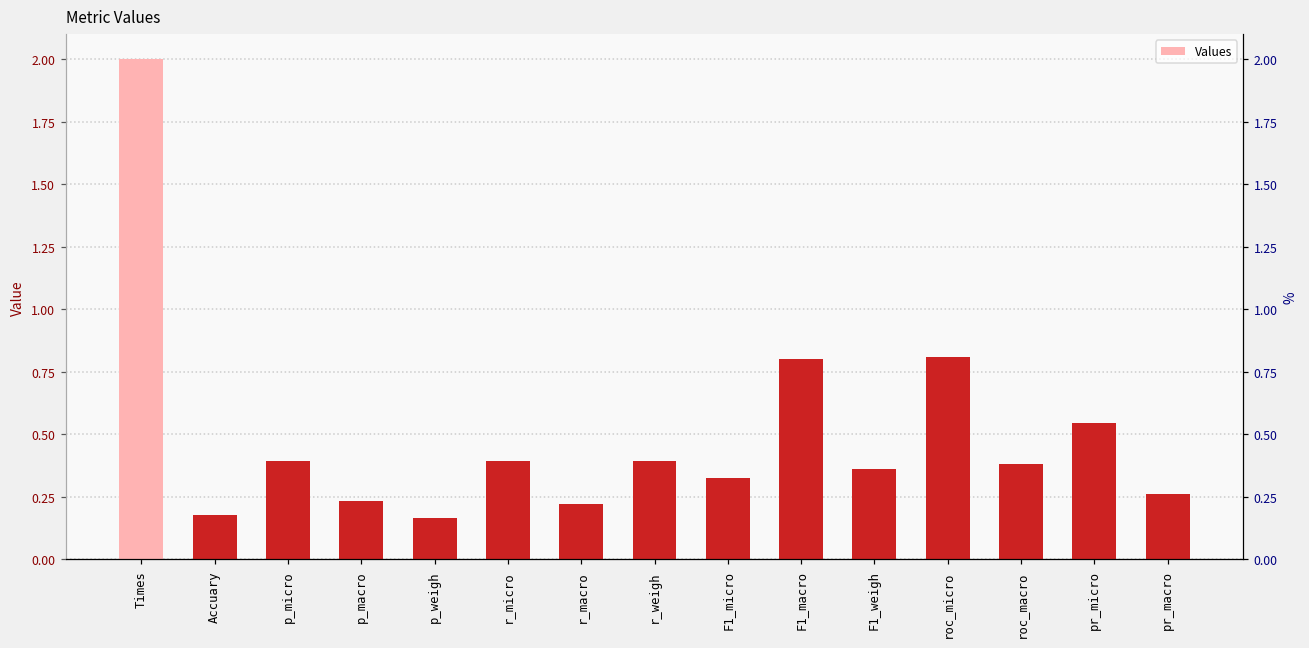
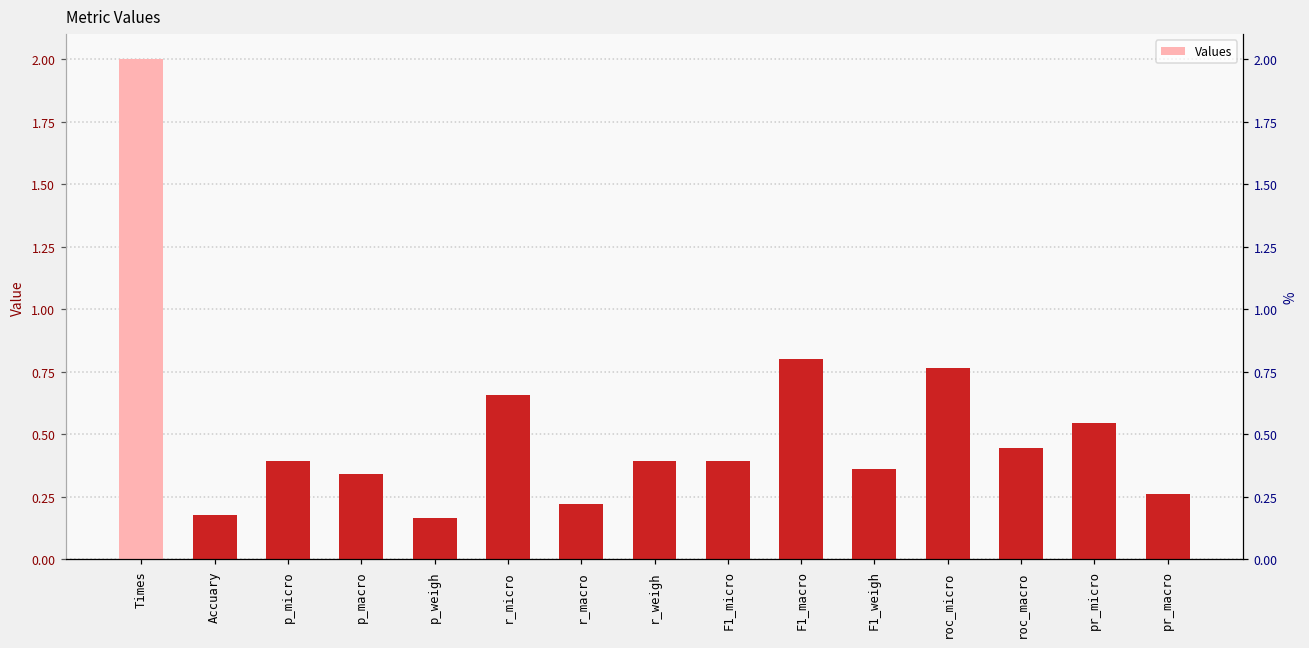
  {
    "Times": 2.00,
    "Accuary": 0.18,
    "p_micro": 0.40,
-   "p_macro": 0.23,
+   "p_macro": 0.34,
    "p_weigh": 0.16,
-   "r_micro": 0.40,
+   "r_micro": 0.66,
    "r_macro": 0.22,
    "r_weigh": 0.40,
-   "F1_micro": 0.33,
+   "F1_micro": 0.40,
    "F1_macro": 0.80,
    "F1_weigh": 0.36,
-   "roc_micro": 0.81,
-   "roc_macro": 0.38,
+   "roc_micro": 0.77,
+   "roc_macro": 0.45,
    "pr_micro": 0.54,
    "pr_macro": 0.26
  }
